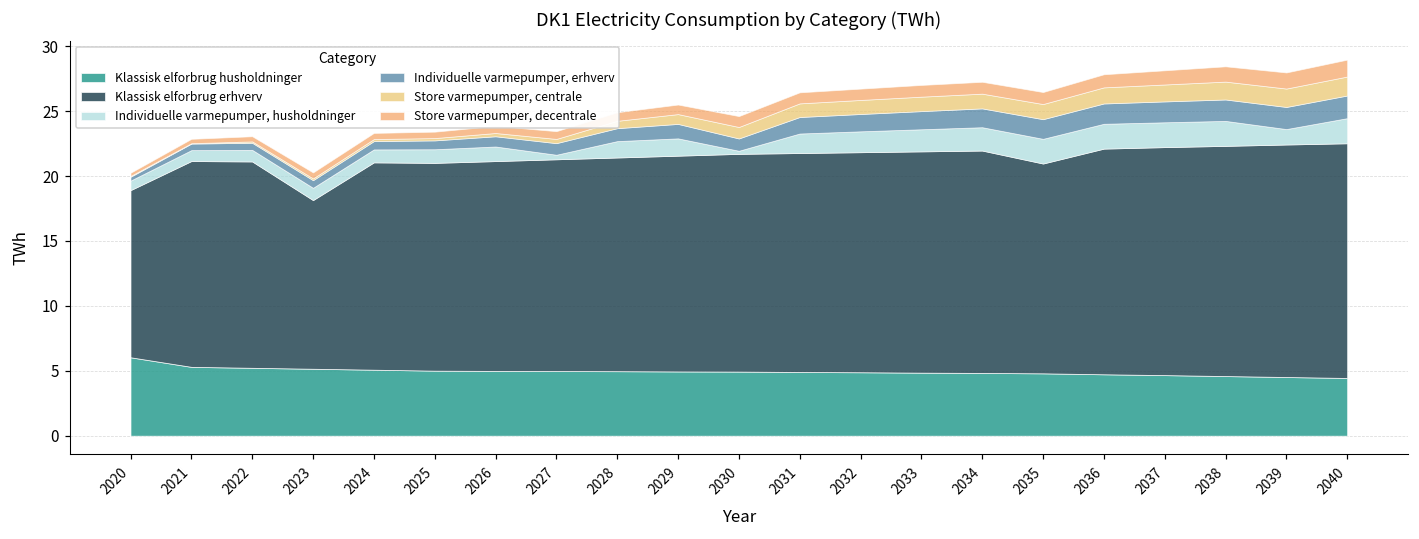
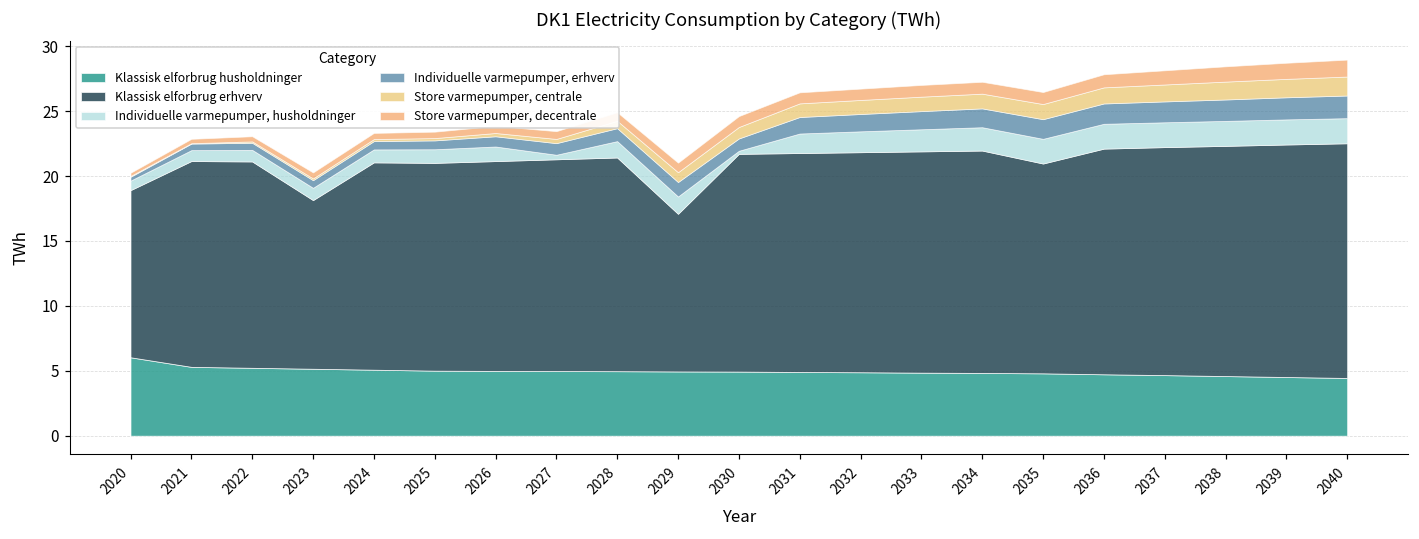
  {
    "Klassisk elforbrug erhverv": {
      "2020": 12.9,
      "2021": 15.9,
      "2022": 15.9,
      "2023": 13.0,
      "2024": 16.0,
      "2025": 16.0,
      "2026": 16.2,
      "2027": 16.3,
      "2028": 16.5,
-     "2029": 16.6,
+     "2029": 12.1,
      "2030": 16.8,
      "2031": 16.9,
      "2032": 16.9,
      "2033": 17.0,
      "2034": 17.1,
      "2035": 16.2,
      "2036": 17.4,
      "2037": 17.6,
      "2038": 17.7,
      "2039": 17.9,
      "2040": 18.1
    },
    "Individuelle varmepumper, husholdninger": {
      "2020": 0.7,
      "2021": 0.8,
      "2022": 0.9,
      "2023": 0.9,
      "2024": 1.0,
      "2025": 1.1,
      "2026": 1.1,
      "2027": 0.3,
      "2028": 1.3,
      "2029": 1.3,
      "2030": 0.2,
      "2031": 1.5,
      "2032": 1.6,
      "2033": 1.7,
      "2034": 1.8,
      "2035": 1.9,
      "2036": 1.9,
      "2037": 1.9,
      "2038": 1.9,
-     "2039": 1.2,
+     "2039": 1.9,
      "2040": 1.9
    }
  }
